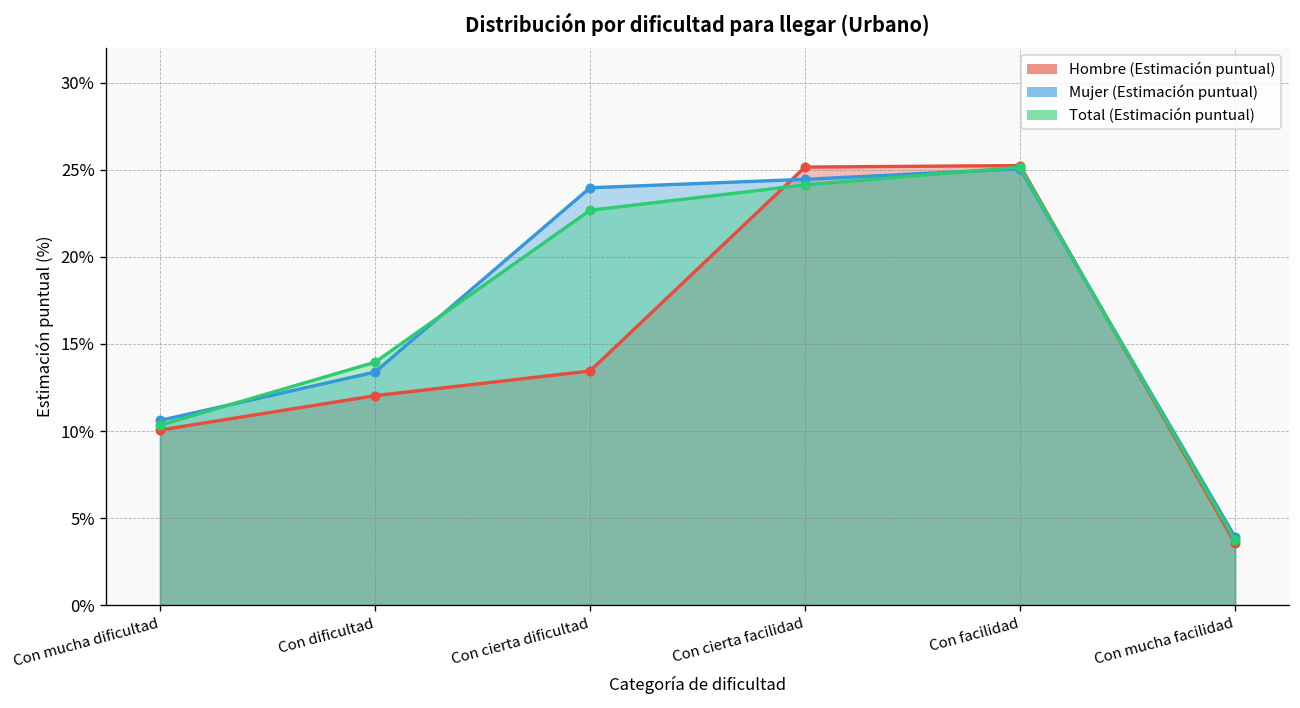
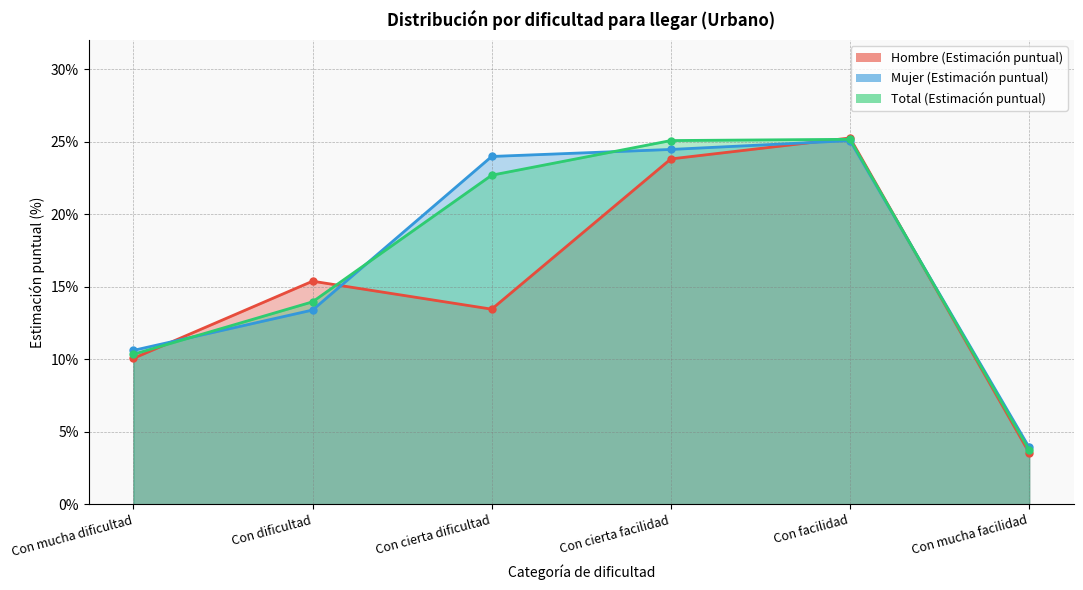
  {
    "Hombre (Estimación puntual)": {
      "Con mucha dificultad": "10.1%",
-     "Con dificultad": "12.0%",
+     "Con dificultad": "15.4%",
      "Con cierta dificultad": "13.4%",
-     "Con cierta facilidad": "25.2%",
+     "Con cierta facilidad": "23.8%",
      "Con mucha facilidad": "3.6%"
    },
    "Mujer (Estimación puntual)": {
      "Con mucha dificultad": "10.6%",
      "Con dificultad": "13.4%",
      "Con cierta dificultad": "24.0%",
      "Con cierta facilidad": "24.5%",
      "Con mucha facilidad": "3.9%"
    },
    "Total (Estimación puntual)": {
      "Con mucha dificultad": "10.3%",
      "Con dificultad": "14.0%",
      "Con cierta dificultad": "22.7%",
-     "Con cierta facilidad": "24.1%",
+     "Con cierta facilidad": "25.1%",
      "Con mucha facilidad": "3.7%"
    }
  }
